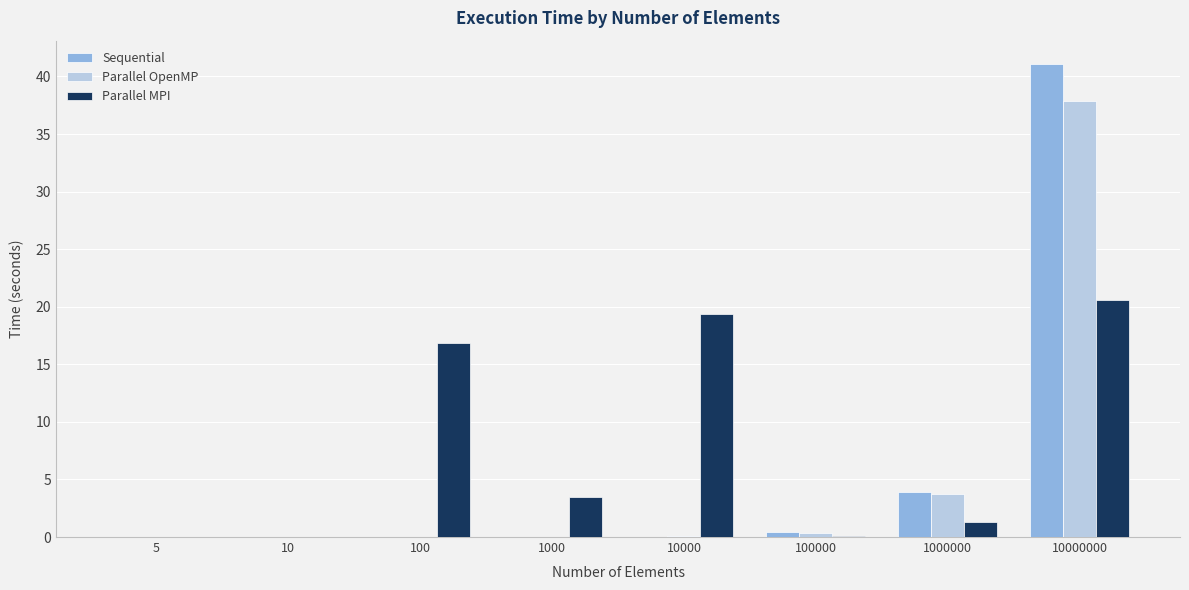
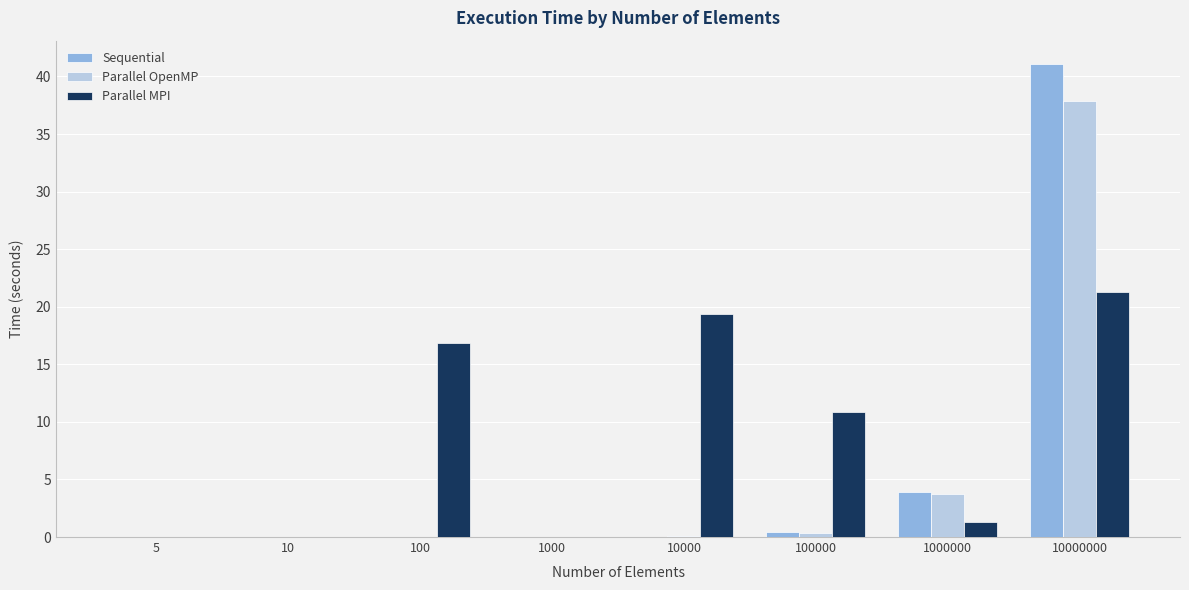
  {
    "Parallel MPI": {
      "5": 0.0,
      "10": 0.0,
      "100": 16.8,
-     "1000": 3.5,
+     "1000": 0.0,
      "10000": 19.4,
-     "100000": 0.1,
+     "100000": 10.8,
      "1000000": 1.3,
-     "10000000": 20.6
+     "10000000": 21.3
    }
  }
